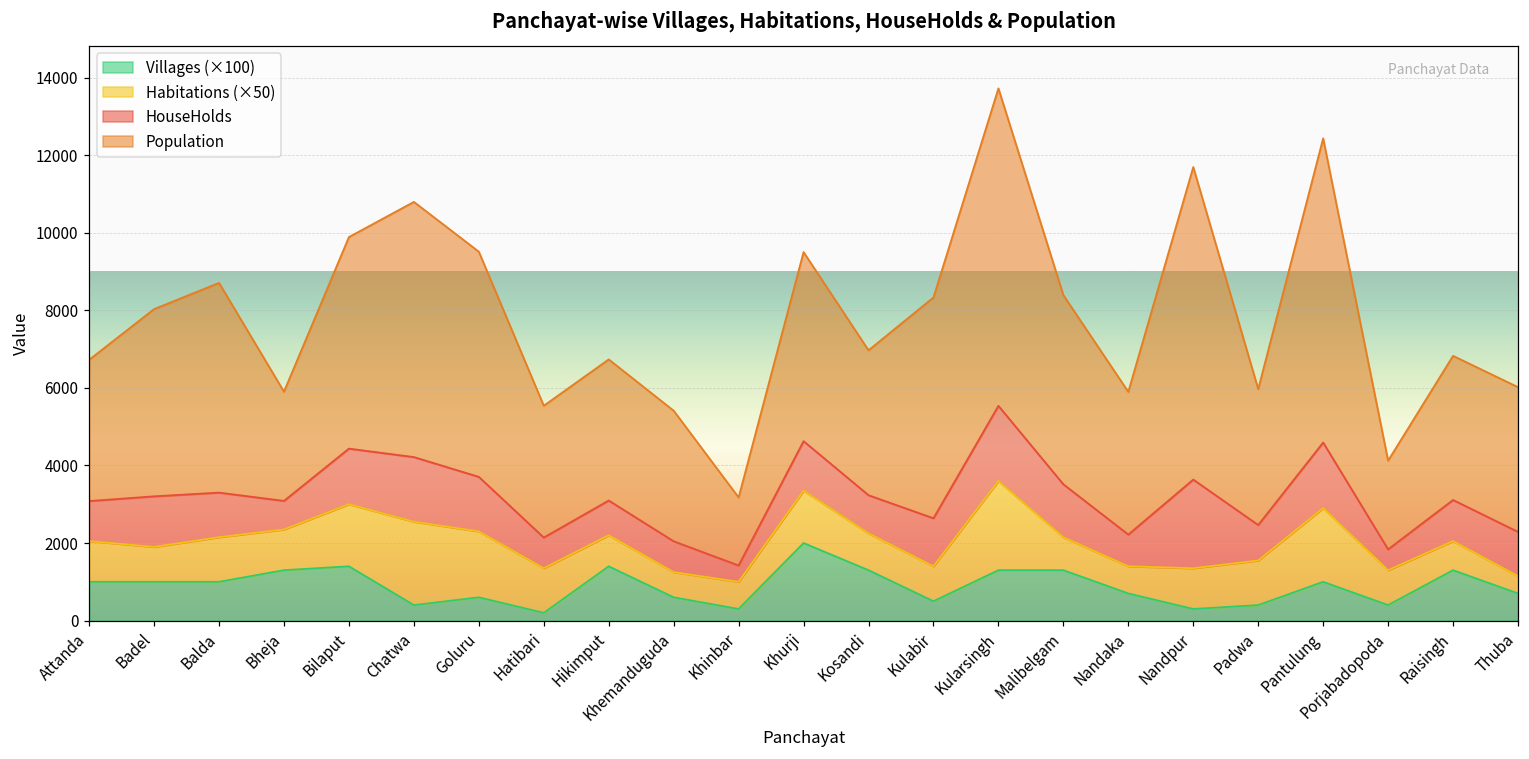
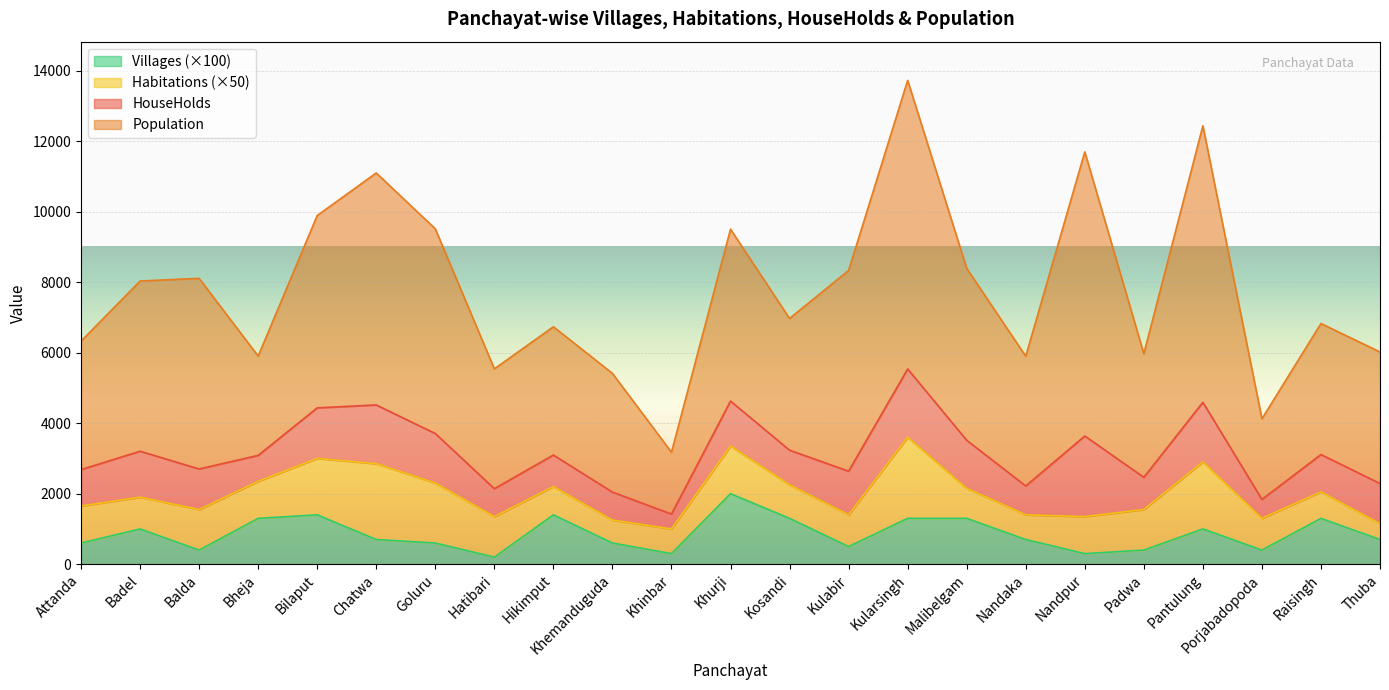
  {
    "Villages (×100)": {
-     "Attanda": 1000,
+     "Attanda": 600,
      "Badel": 1000,
-     "Balda": 1000,
+     "Balda": 400,
      "Bheja": 1300,
      "Bilaput": 1400,
-     "Chatwa": 400,
+     "Chatwa": 700,
      "Goluru": 600,
      "Hatibari": 200,
      "Hikimput": 1400,
      "Khemanduguda": 600,
      "Khinbar": 300,
      "Khurji": 2000,
      "Kosandi": 1300,
      "Kulabir": 500,
      "Kularsingh": 1300,
      "Malibelgam": 1300,
      "Nandaka": 700,
      "Nandpur": 300,
      "Padwa": 400,
      "Pantulung": 1000,
      "Porjabadopoda": 400,
      "Raisingh": 1300,
      "Thuba": 700
    }
  }
